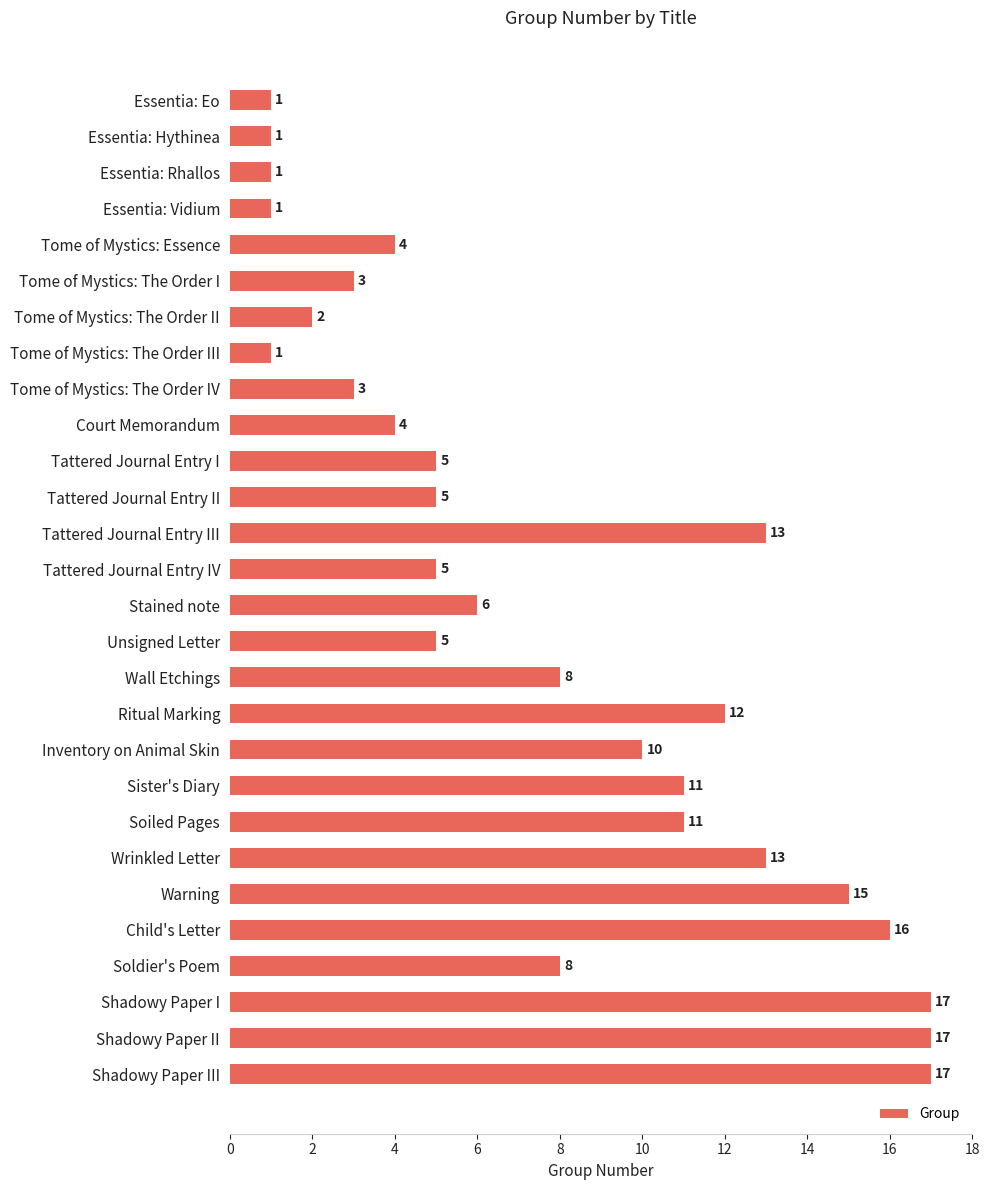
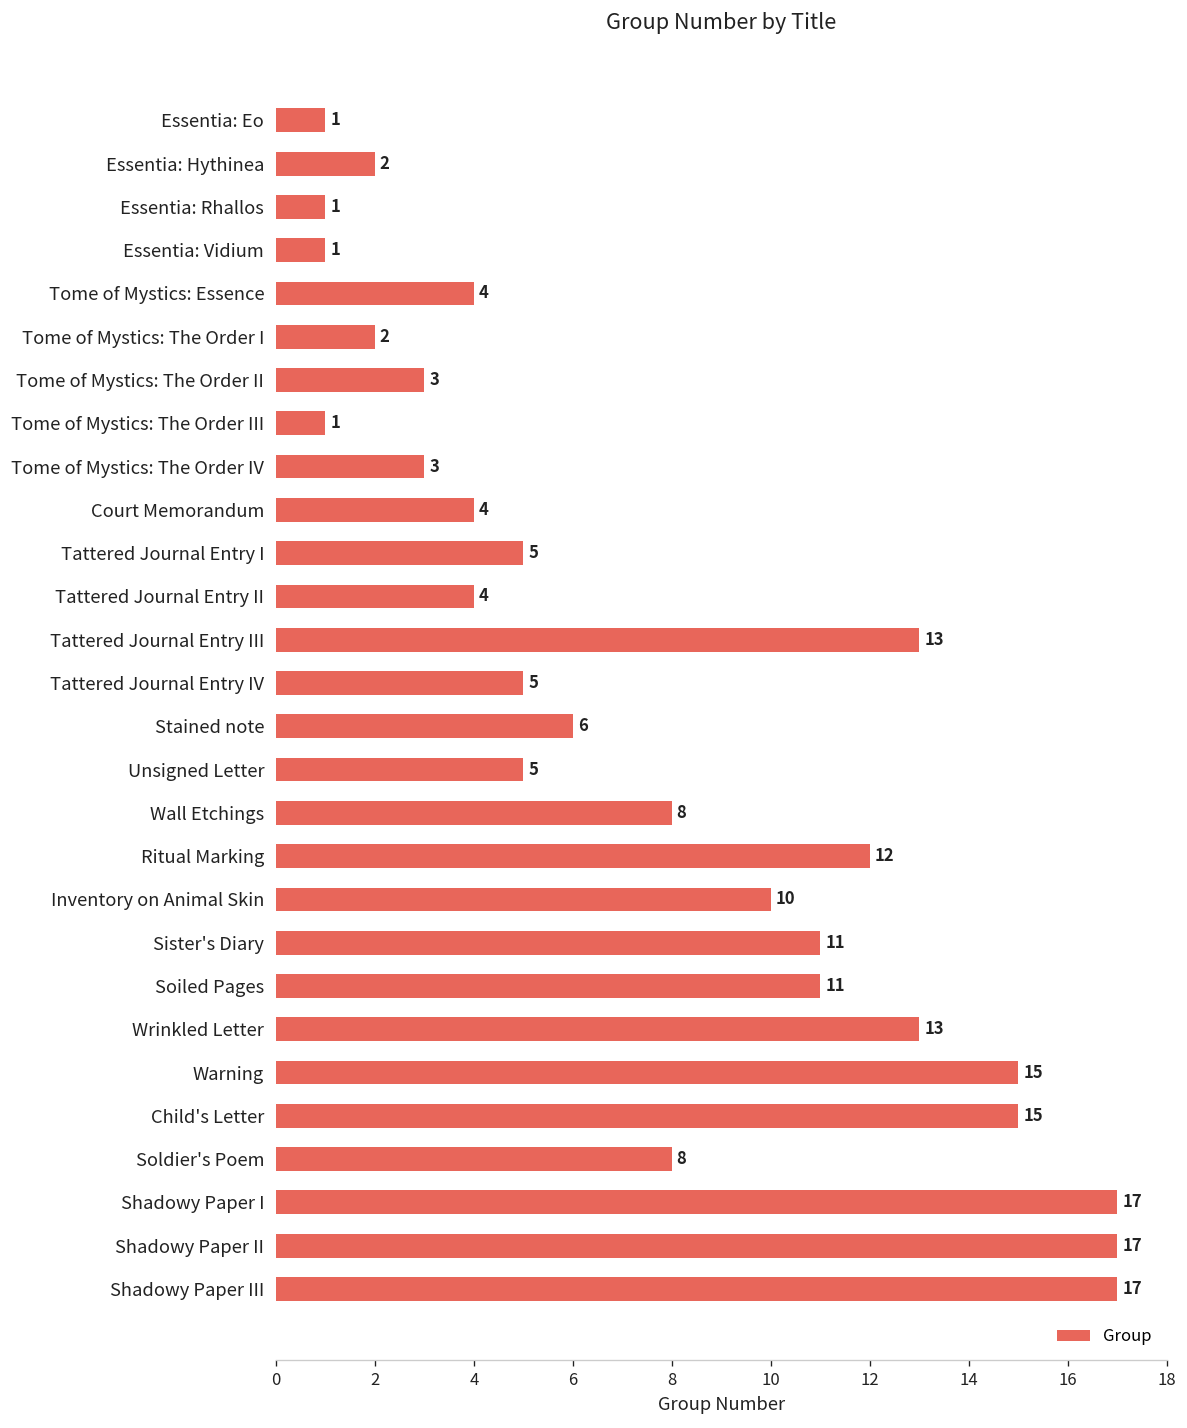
  {
    "Essentia: Eo": 1,
-   "Essentia: Hythinea": 1,
+   "Essentia: Hythinea": 2,
    "Essentia: Rhallos": 1,
    "Essentia: Vidium": 1,
    "Tome of Mystics: Essence": 4,
-   "Tome of Mystics: The Order I": 3,
-   "Tome of Mystics: The Order II": 2,
+   "Tome of Mystics: The Order I": 2,
+   "Tome of Mystics: The Order II": 3,
    "Tome of Mystics: The Order III": 1,
    "Tome of Mystics: The Order IV": 3,
    "Court Memorandum": 4,
    "Tattered Journal Entry I": 5,
-   "Tattered Journal Entry II": 5,
+   "Tattered Journal Entry II": 4,
    "Tattered Journal Entry III": 13,
    "Tattered Journal Entry IV": 5,
    "Stained note": 6,
    "Unsigned Letter": 5,
    "Wall Etchings": 8,
    "Ritual Marking": 12,
    "Inventory on Animal Skin": 10,
    "Sister's Diary": 11,
    "Soiled Pages": 11,
    "Wrinkled Letter": 13,
    "Warning": 15,
-   "Child's Letter": 16,
+   "Child's Letter": 15,
    "Soldier's Poem": 8,
    "Shadowy Paper I": 17,
    "Shadowy Paper II": 17,
    "Shadowy Paper III": 17
  }
